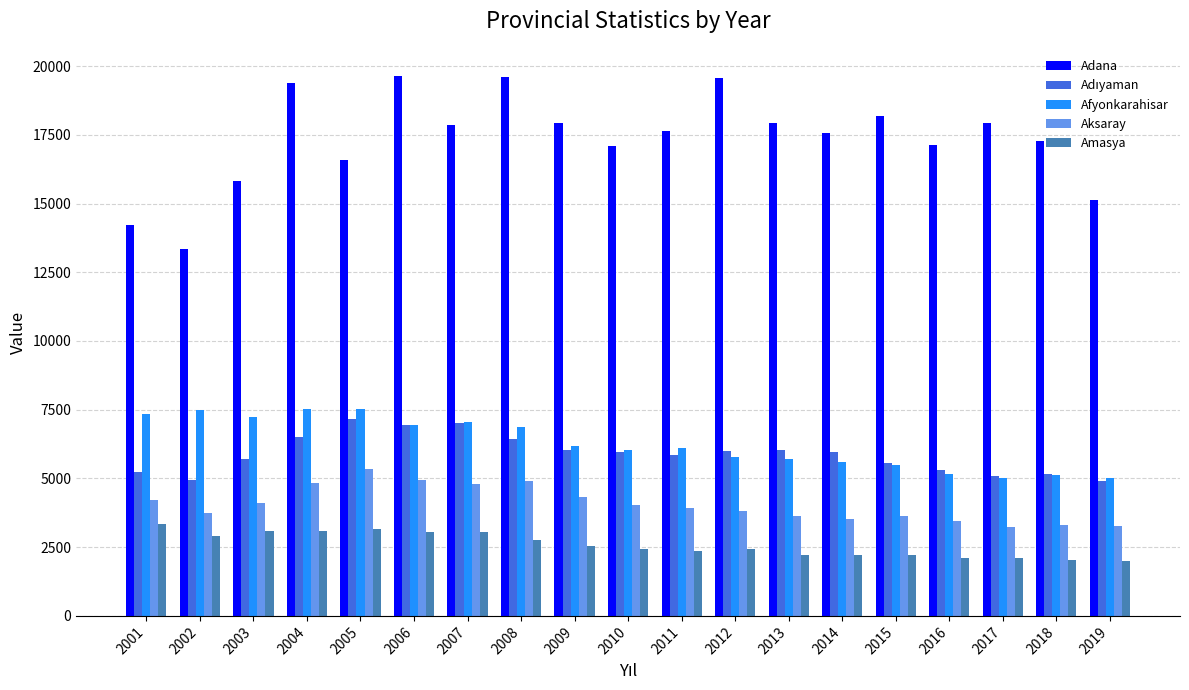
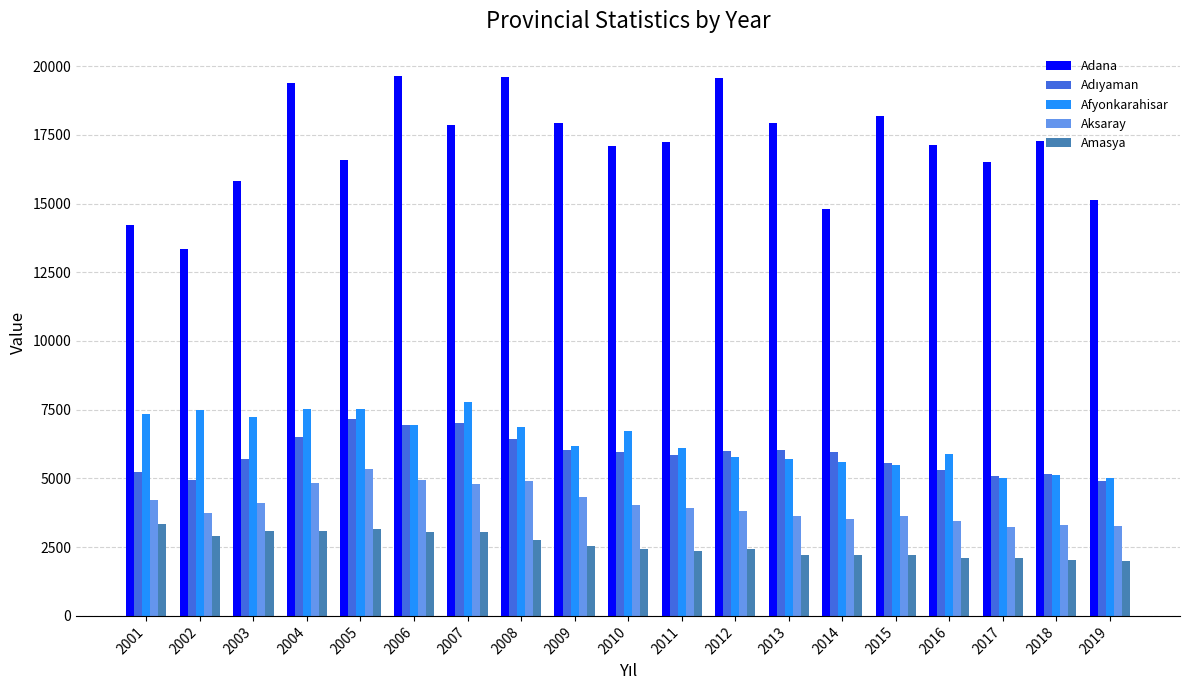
  {
    "Adana": {
      "2001": 14200,
      "2002": 13400,
      "2003": 15800,
      "2004": 19400,
      "2005": 16600,
      "2006": 19600,
      "2007": 17900,
      "2008": 19600,
      "2009": 17900,
      "2010": 17100,
-     "2011": 17600,
+     "2011": 17200,
      "2012": 19600,
      "2013": 17900,
-     "2014": 17600,
+     "2014": 14800,
      "2015": 18200,
      "2016": 17100,
-     "2017": 17900,
+     "2017": 16500,
      "2018": 17300,
      "2019": 15100
    },
    "Afyonkarahisar": {
      "2001": 7300,
      "2002": 7500,
      "2003": 7200,
      "2004": 7500,
      "2005": 7500,
      "2006": 6900,
-     "2007": 7100,
+     "2007": 7800,
      "2008": 6900,
      "2009": 6200,
-     "2010": 6000,
+     "2010": 6700,
      "2011": 6100,
      "2012": 5800,
      "2013": 5700,
      "2014": 5600,
      "2015": 5500,
-     "2016": 5100,
+     "2016": 5900,
      "2017": 5000,
      "2018": 5100,
      "2019": 5000
    }
  }
